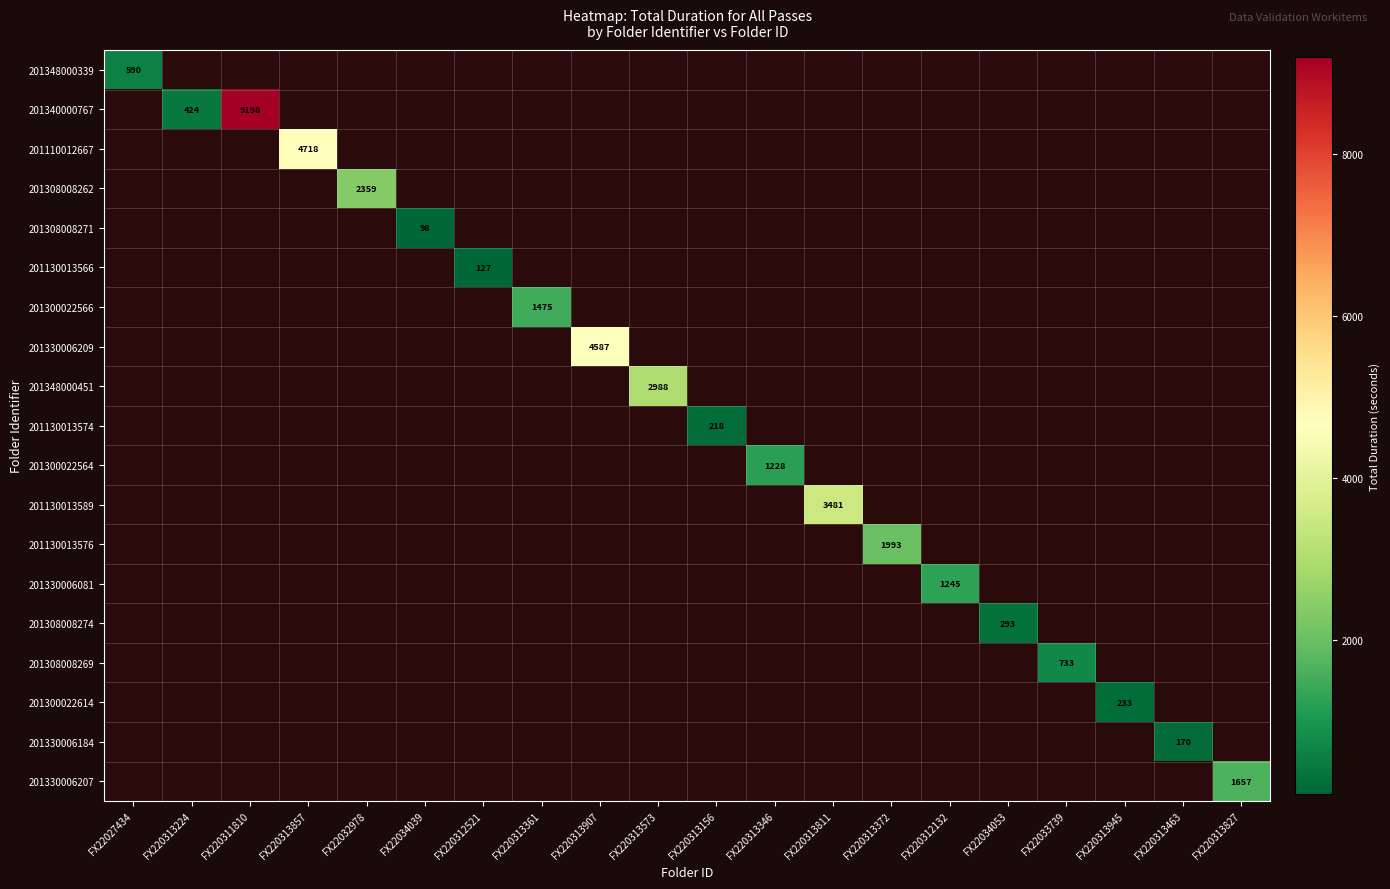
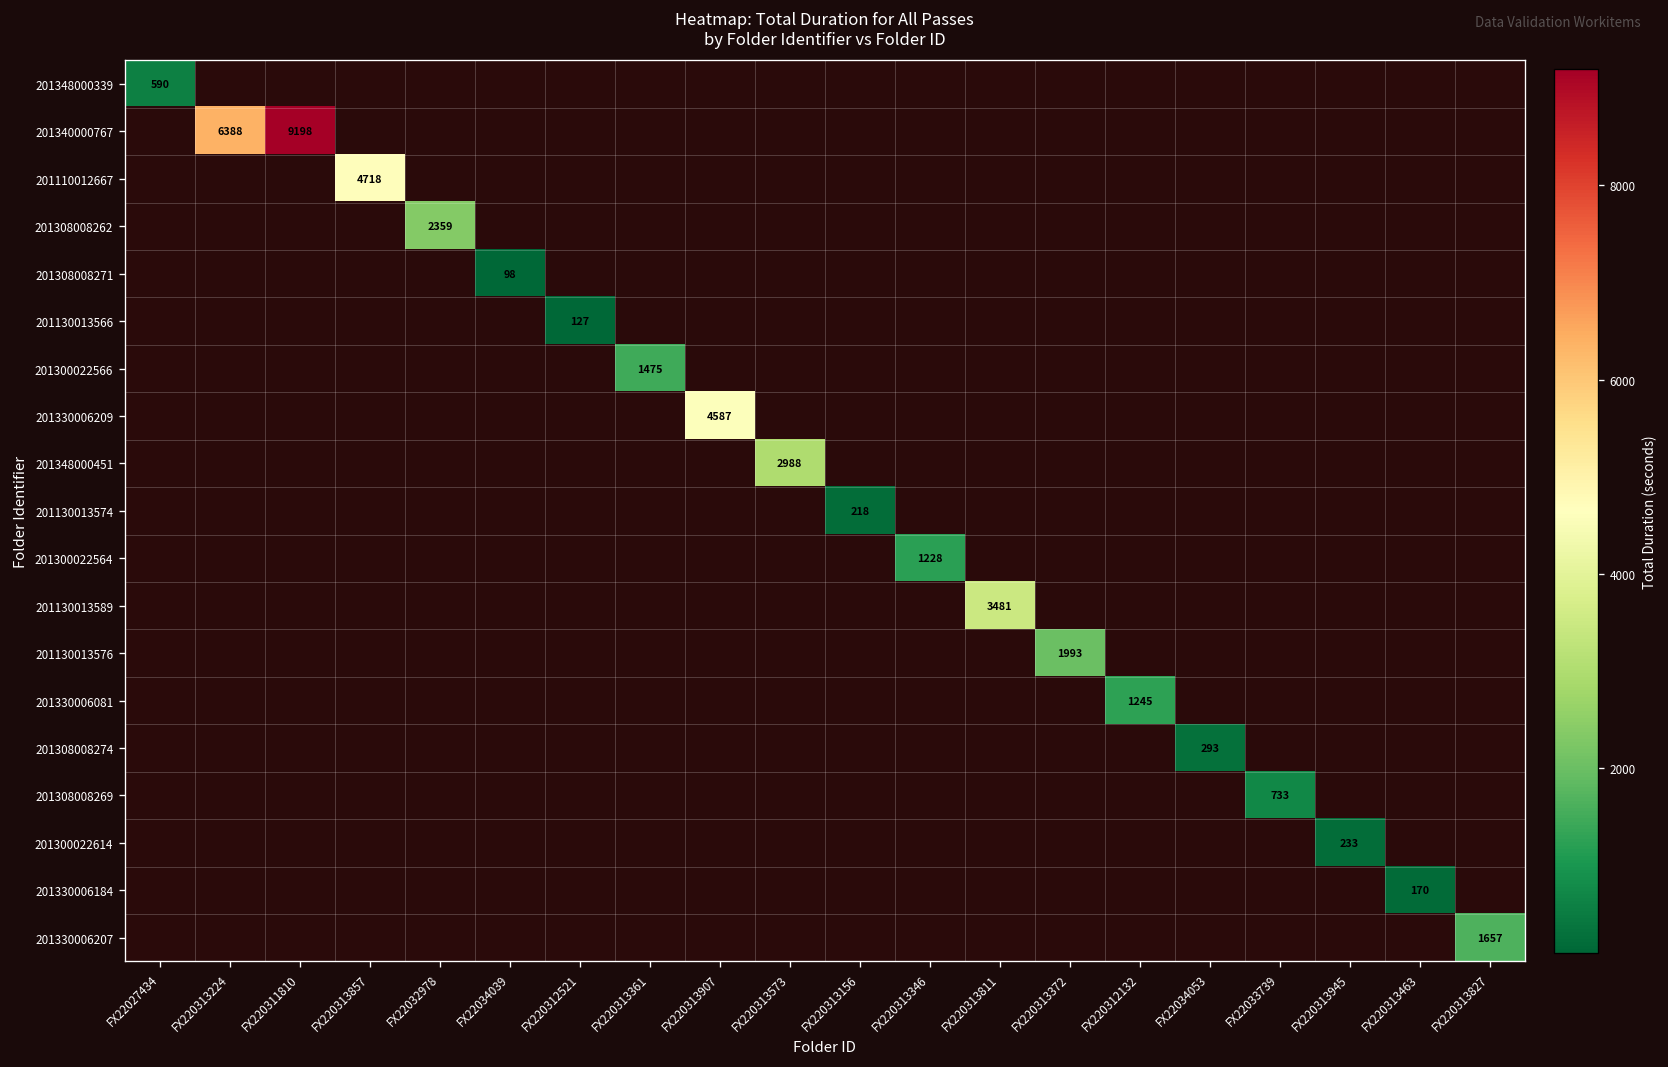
  {
    "201348000339": {
      "FX22027434": 590
    },
    "201340000767": {
-     "FX220313224": 424,
+     "FX220313224": 6388,
      "FX220311810": 9198
    },
    "201110012667": {
      "FX220313857": 4718
    },
    "201308008262": {
      "FX22032978": 2359
    },
    "201308008271": {
      "FX22034039": 98
    },
    "201130013566": {
      "FX220312521": 127
    },
    "201300022566": {
      "FX220313361": 1475
    },
    "201330006209": {
      "FX220313907": 4587
    },
    "201348000451": {
      "FX220313573": 2988
    },
    "201130013574": {
      "FX220313156": 218
    },
    "201300022564": {
      "FX220313346": 1228
    },
    "201130013589": {
      "FX220313811": 3481
    },
    "201130013576": {
      "FX220313372": 1993
    },
    "201330006081": {
      "FX220312132": 1245
    },
    "201308008274": {
      "FX22034053": 293
    },
    "201308008269": {
      "FX22033739": 733
    },
    "201300022614": {
      "FX220313945": 233
    },
    "201330006184": {
      "FX220313463": 170
    },
    "201330006207": {
      "FX220313827": 1657
    }
  }
